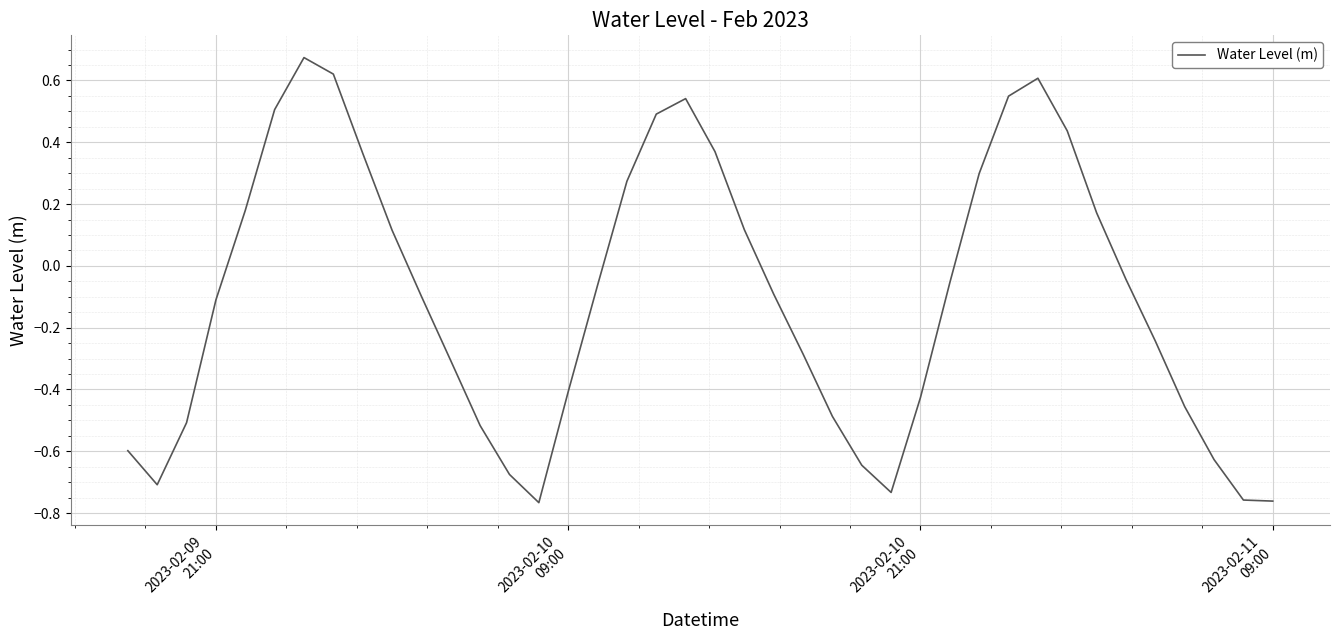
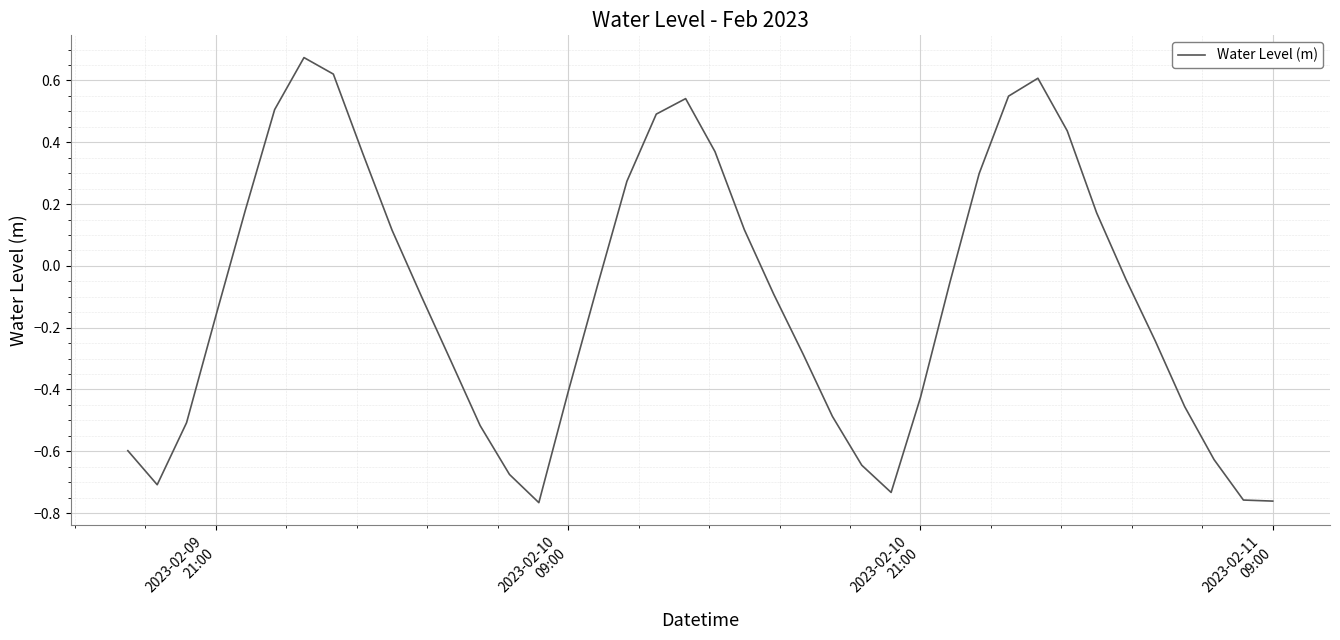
  {
-   "2023-02-09 21:00": -0.11,
+   "2023-02-09 21:00": -0.16,
    "2023-02-10 09:00": -0.41,
    "2023-02-10 21:00": -0.43,
    "2023-02-11 09:00": -0.76
  }
